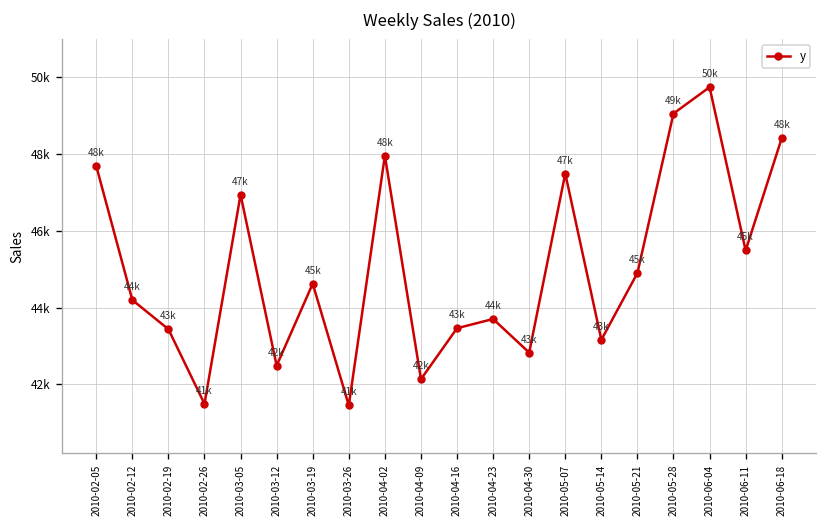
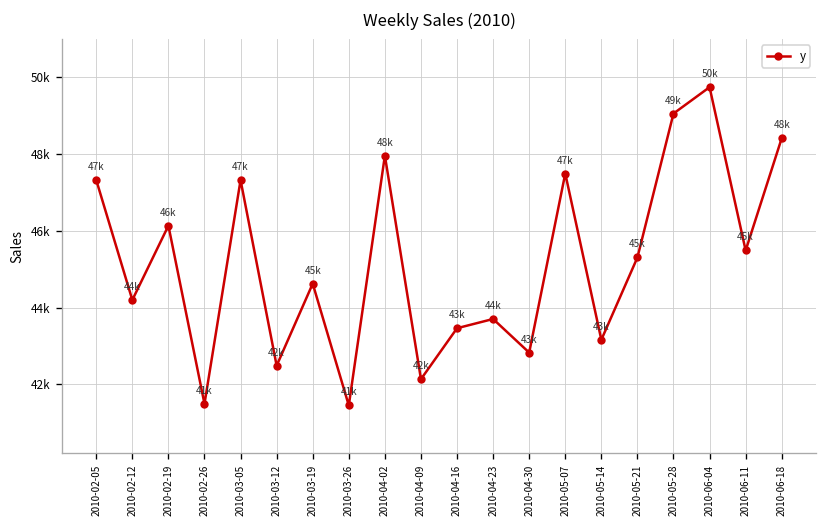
  {
-   "2010-02-05": "48k",
+   "2010-02-05": "47k",
    "2010-02-12": "44k",
-   "2010-02-19": "43k",
+   "2010-02-19": "46k",
    "2010-02-26": "41k",
-   "2010-03-05": "46900",
+   "2010-03-05": "47300",
    "2010-03-12": "42k",
    "2010-03-19": "45k",
    "2010-03-26": "41k",
    "2010-04-02": "48k",
    "2010-04-09": "42k",
    "2010-04-16": "43k",
    "2010-04-23": "44k",
    "2010-04-30": "43k",
    "2010-05-07": "47k",
    "2010-05-14": "43k",
-   "2010-05-21": "44900",
+   "2010-05-21": "45300",
    "2010-05-28": "49k",
    "2010-06-04": "50k",
    "2010-06-11": "45k",
    "2010-06-18": "48k"
  }
